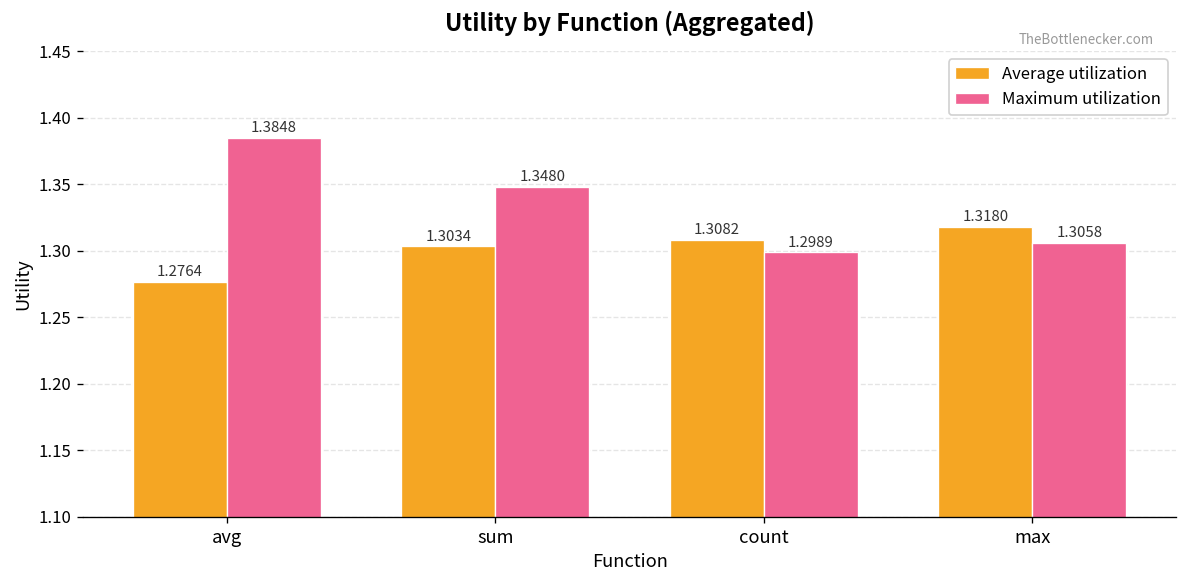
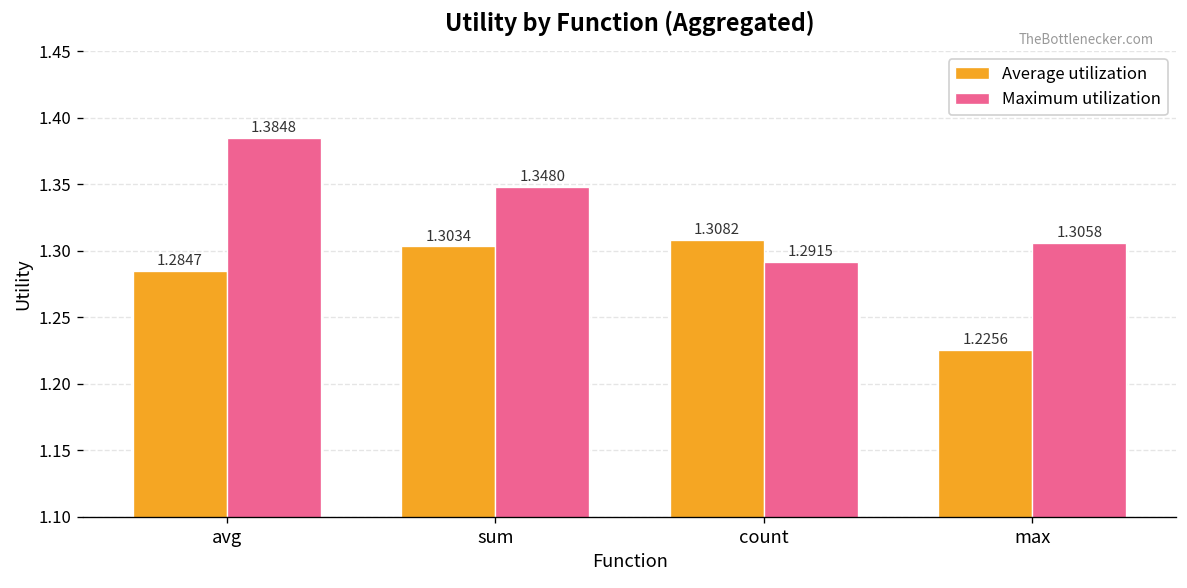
  {
    "Average utilization": {
-     "avg": 1.2764,
+     "avg": 1.2847,
      "sum": 1.3034,
      "count": 1.3082,
-     "max": 1.3180
+     "max": 1.2256
    },
    "Maximum utilization": {
      "avg": 1.3848,
      "sum": 1.3480,
-     "count": 1.2989,
+     "count": 1.2915,
      "max": 1.3058
    }
  }
